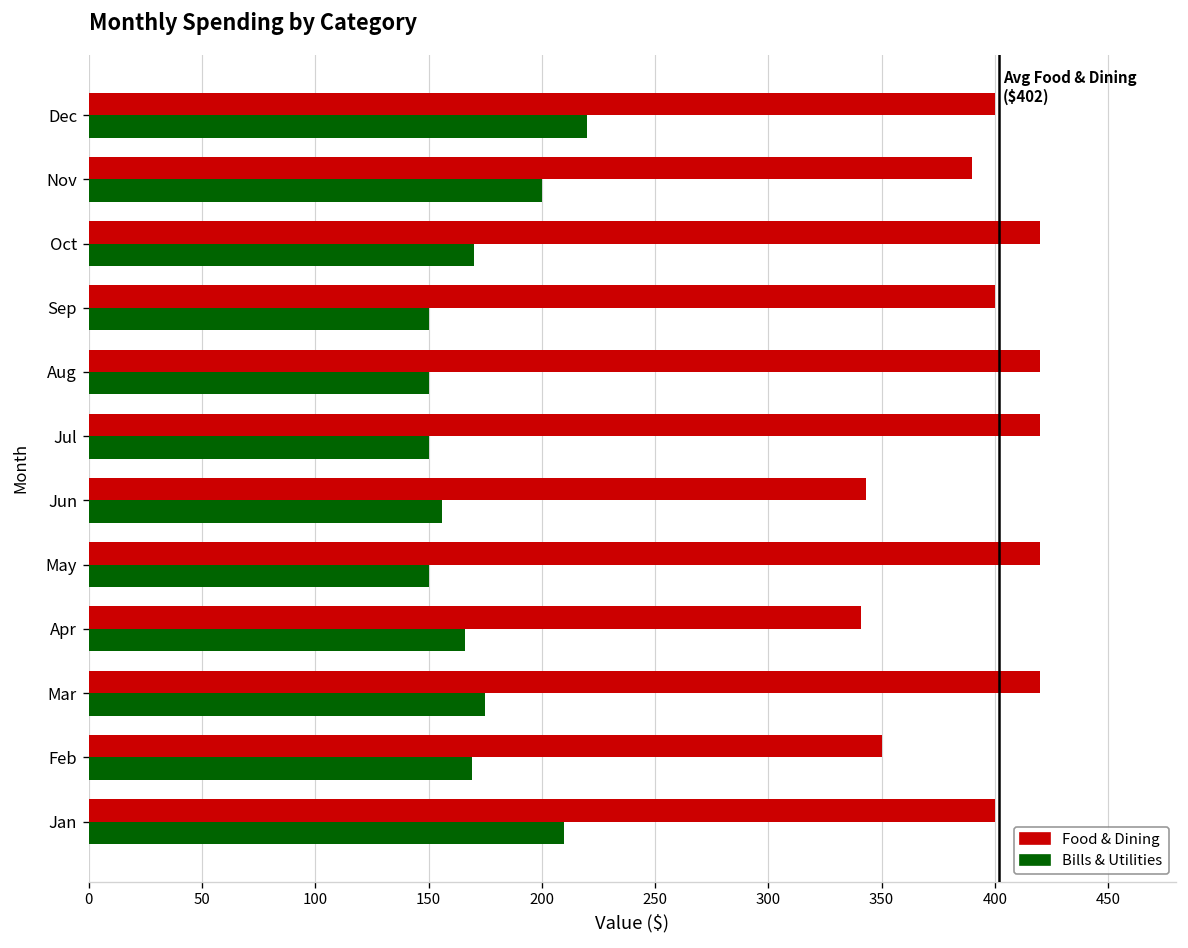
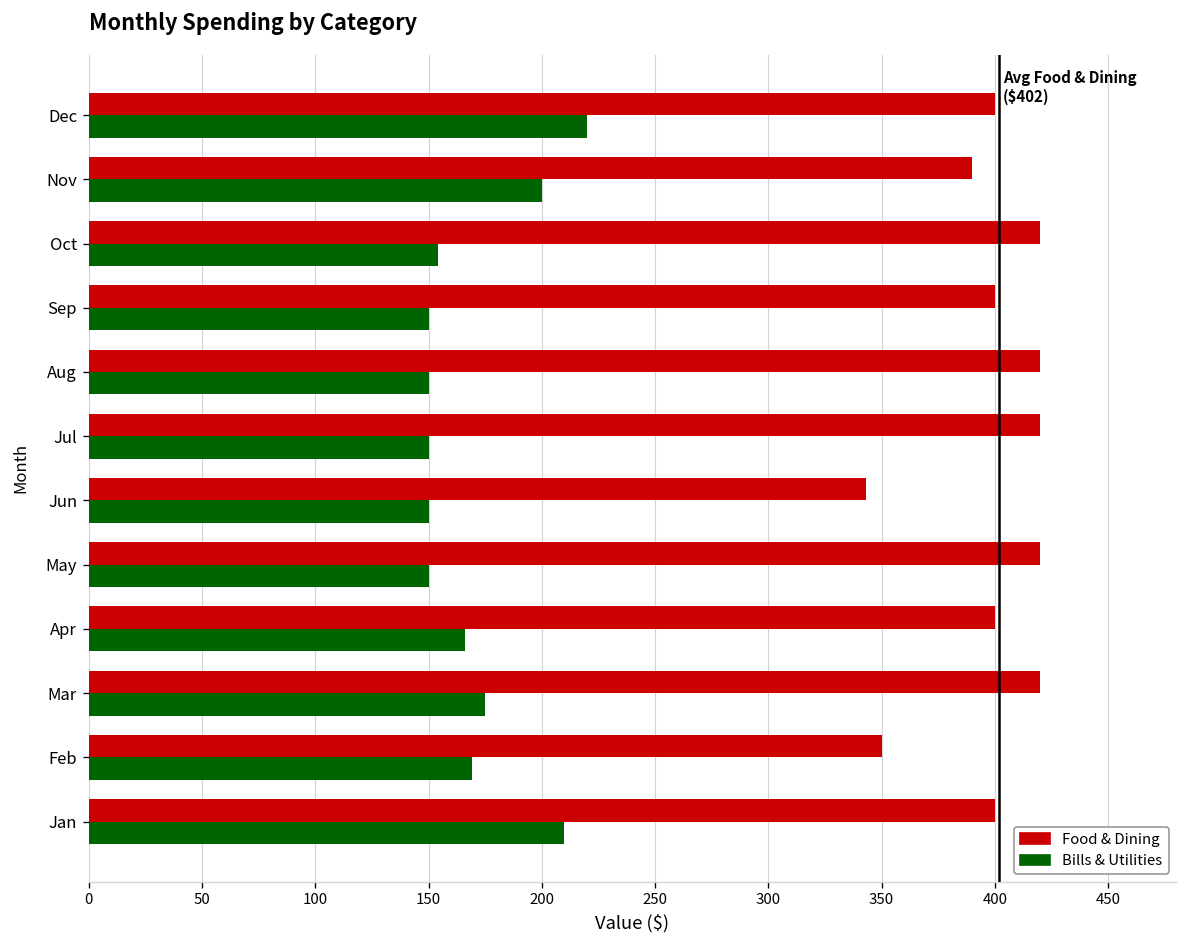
  {
    "Food & Dining": {
      "Nov": 390,
      "Oct": 420,
      "Sep": 400,
      "Aug": 420,
      "Jul": 420,
      "Jun": 343,
      "May": 420,
-     "Apr": 341,
+     "Apr": 400,
      "Mar": 420,
      "Feb": 350,
      "Jan": 400
    },
    "Bills & Utilities": {
      "Dec": 220,
      "Nov": 200,
-     "Oct": 170,
+     "Oct": 154,
      "Sep": 150,
      "Aug": 150,
      "Jul": 150,
-     "Jun": 156,
+     "Jun": 150,
      "May": 150,
      "Apr": 166,
      "Mar": 175,
      "Feb": 169,
      "Jan": 210
    }
  }
